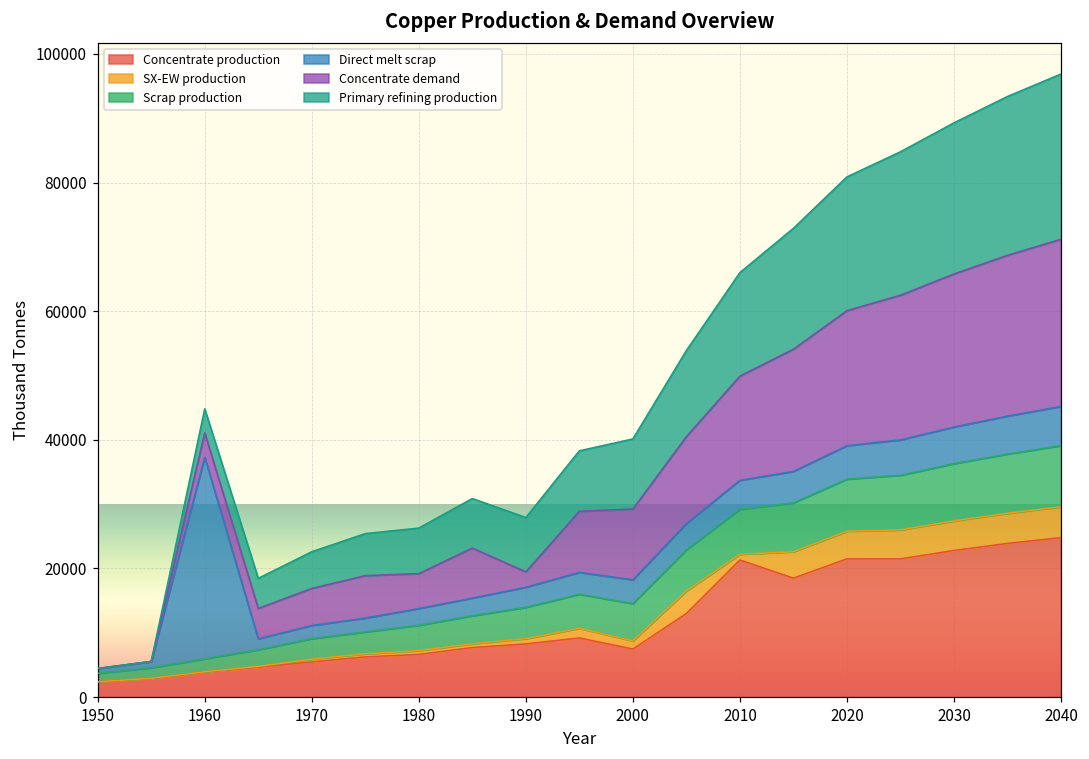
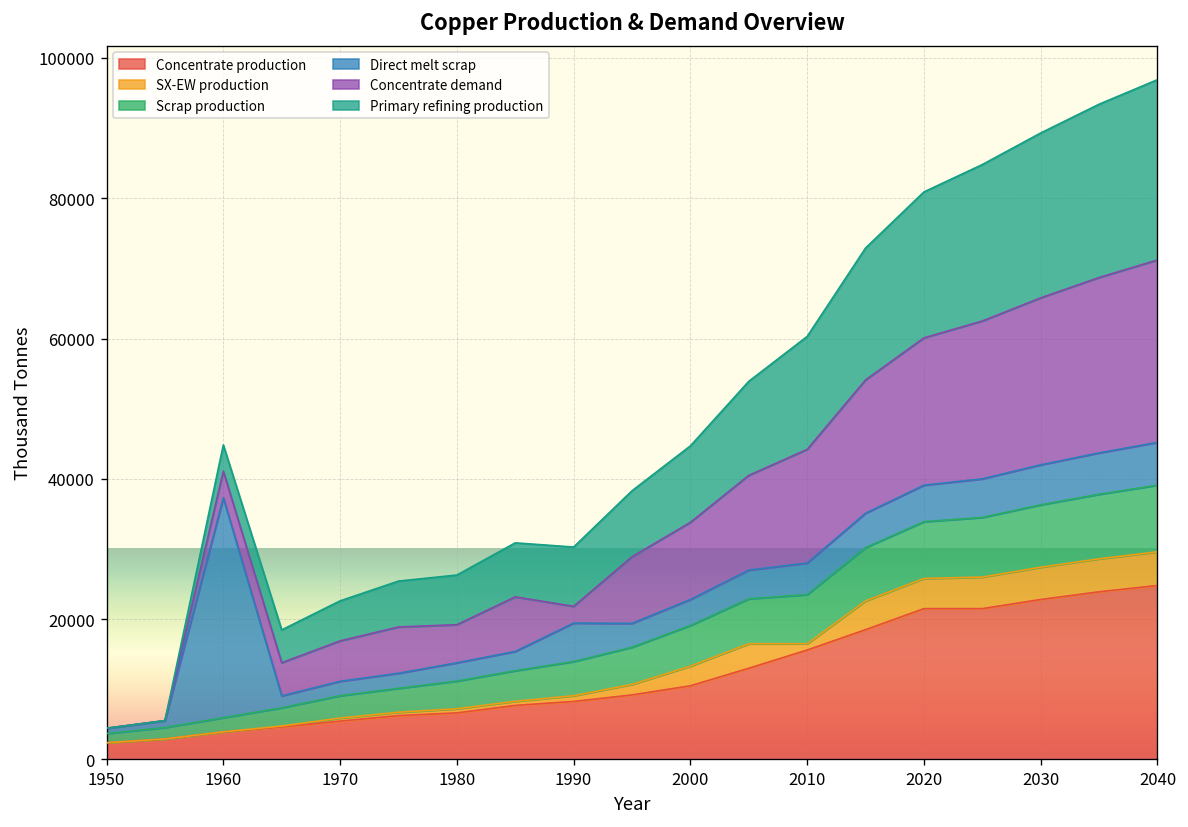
  {
    "Concentrate production": {
      "1980": 7000,
      "1990": 8000,
-     "2000": 7000,
-     "2010": 21000,
+     "2000": 11000,
+     "2010": 16000,
      "2020": 21000,
      "2030": 23000,
      "2040": 25000
    },
    "SX-EW production": {
      "1980": 1000,
      "1990": 1000,
-     "2000": 1000,
+     "2000": 3000,
      "2010": 1000,
      "2020": 4000,
      "2030": 5000,
      "2040": 5000
    },
    "Direct melt scrap": {
      "1960": 31000,
      "1970": 2000,
      "1980": 3000,
-     "1990": 3000,
+     "1990": 5000,
      "2000": 4000,
      "2010": 5000,
      "2020": 5000,
      "2030": 6000,
      "2040": 6000
    },
    "Concentrate demand": {
      "1960": 4000,
      "1970": 6000,
      "1980": 5000,
      "1990": 2000,
      "2000": 11000,
      "2010": 16000,
      "2020": 21000,
      "2030": 24000,
      "2040": 26000
    }
  }
